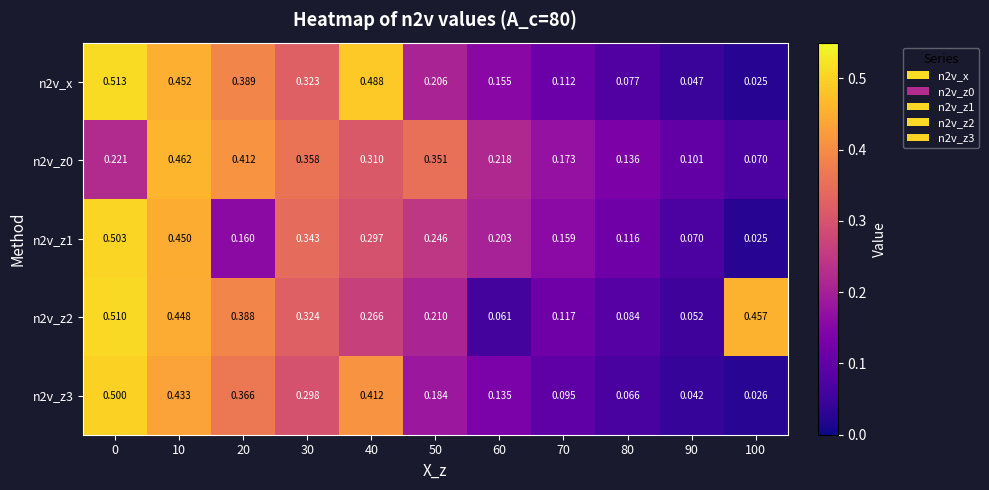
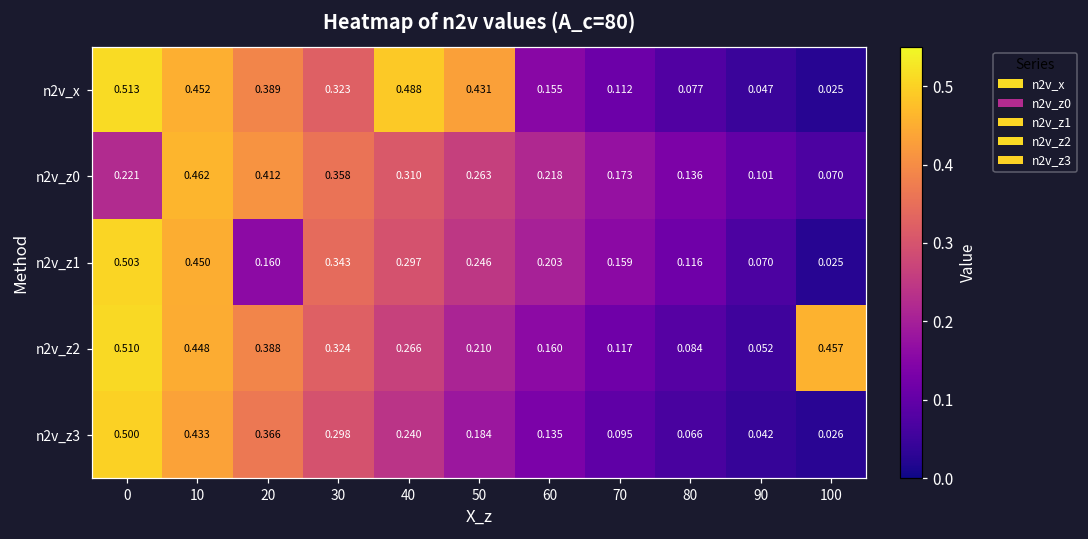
  {
    "n2v_x": {
      "0": 0.513,
      "10": 0.452,
      "20": 0.389,
      "30": 0.323,
      "40": 0.488,
-     "50": 0.206,
+     "50": 0.431,
      "60": 0.155,
      "70": 0.112,
      "80": 0.077,
      "90": 0.047,
      "100": 0.025
    },
    "n2v_z0": {
      "0": 0.221,
      "10": 0.462,
      "20": 0.412,
      "30": 0.358,
      "40": 0.310,
-     "50": 0.351,
+     "50": 0.263,
      "60": 0.218,
      "70": 0.173,
      "80": 0.136,
      "90": 0.101,
      "100": 0.070
    },
    "n2v_z1": {
      "0": 0.503,
      "10": 0.450,
      "20": 0.160,
      "30": 0.343,
      "40": 0.297,
      "50": 0.246,
      "60": 0.203,
      "70": 0.159,
      "80": 0.116,
      "90": 0.070,
      "100": 0.025
    },
    "n2v_z2": {
      "0": 0.510,
      "10": 0.448,
      "20": 0.388,
      "30": 0.324,
      "40": 0.266,
      "50": 0.210,
-     "60": 0.061,
+     "60": 0.160,
      "70": 0.117,
      "80": 0.084,
      "90": 0.052,
      "100": 0.457
    },
    "n2v_z3": {
      "0": 0.500,
      "10": 0.433,
      "20": 0.366,
      "30": 0.298,
-     "40": 0.412,
+     "40": 0.240,
      "50": 0.184,
      "60": 0.135,
      "70": 0.095,
      "80": 0.066,
      "90": 0.042,
      "100": 0.026
    }
  }
